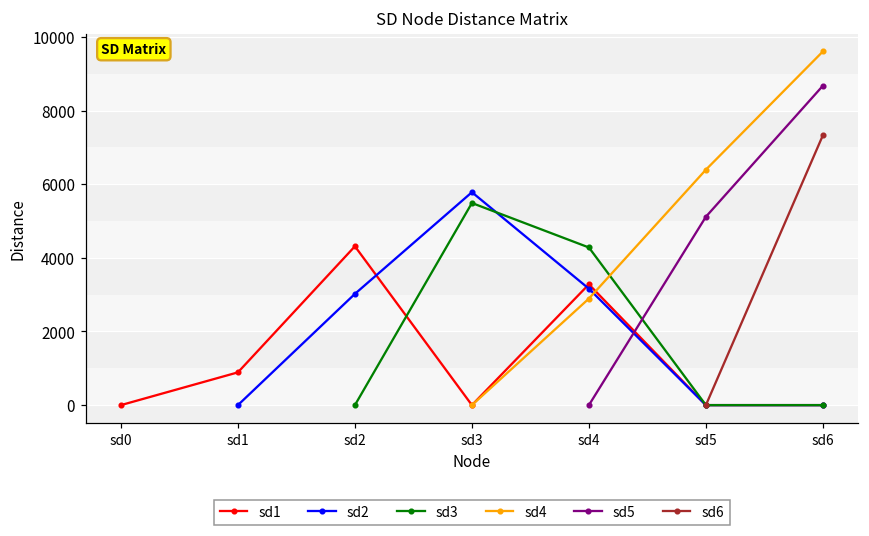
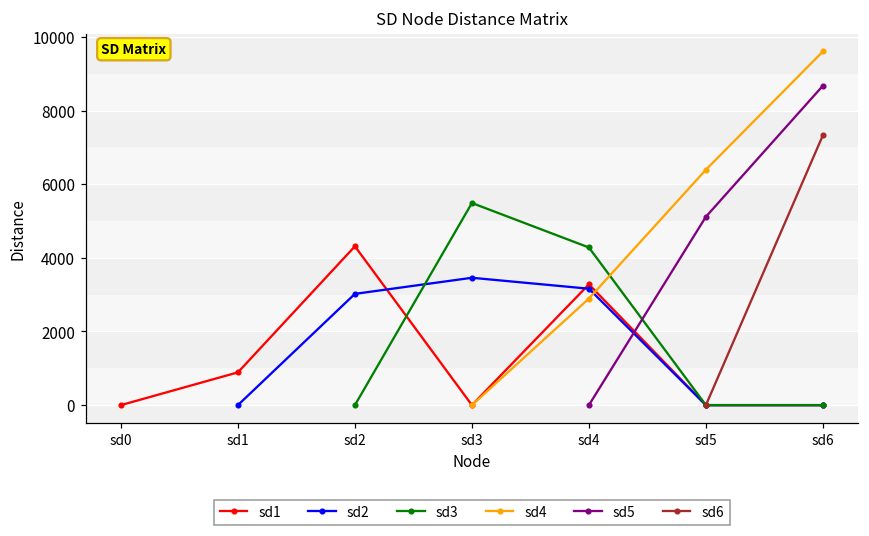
  {
    "sd1": {
      "sd0": 0,
      "sd1": 900,
      "sd2": 4300,
      "sd4": 3300
    },
    "sd2": {
      "sd1": 0,
      "sd2": 3000,
-     "sd3": 5800,
+     "sd3": 3500,
      "sd4": 3200
    },
    "sd3": {
      "sd2": 0,
      "sd3": 5500,
      "sd4": 4300
    },
    "sd4": {
      "sd4": 2900,
      "sd5": 6400,
      "sd6": 9600
    },
    "sd5": {
      "sd4": 0,
      "sd5": 5100,
      "sd6": 8700
    },
    "sd6": {
      "sd6": 7300
    }
  }
